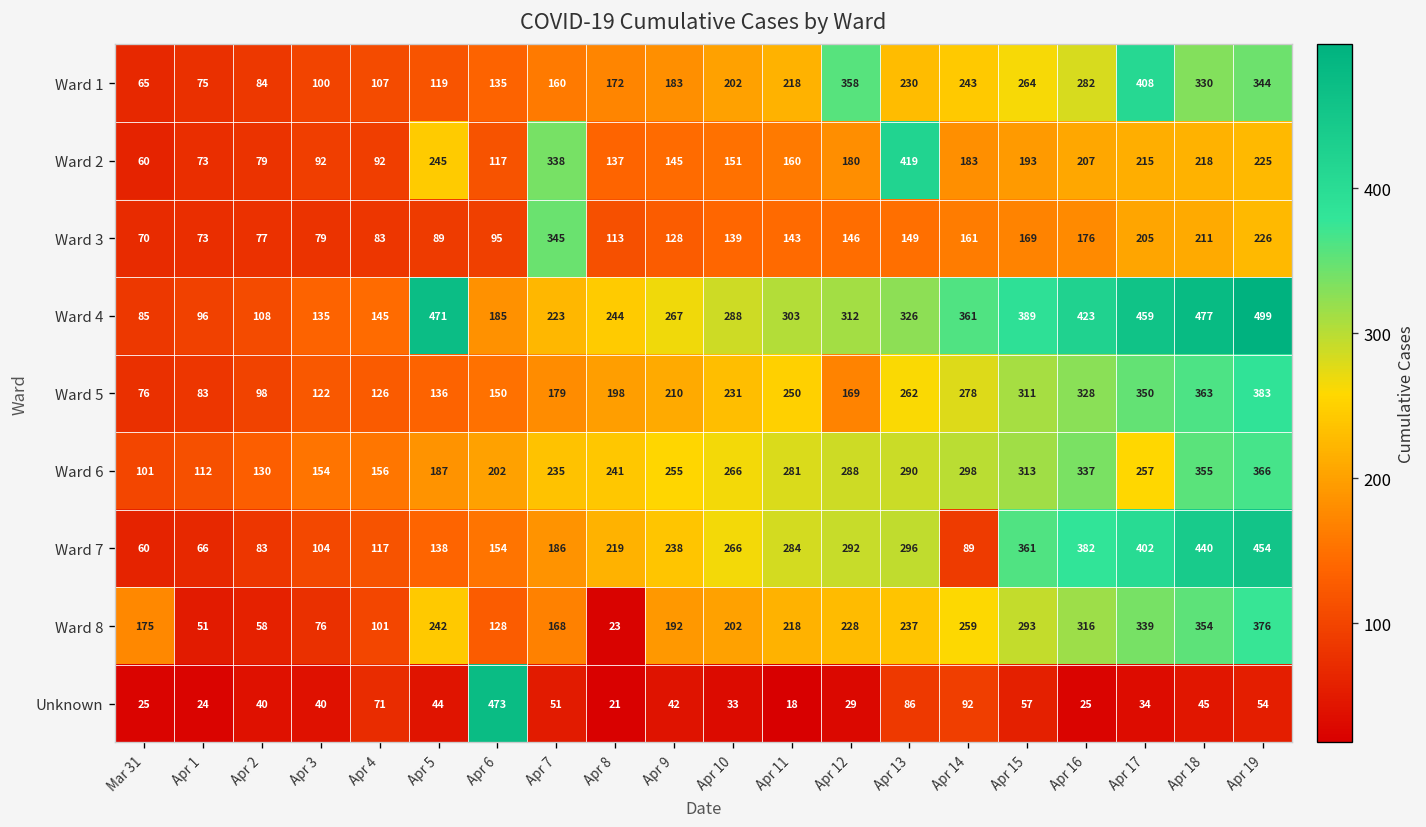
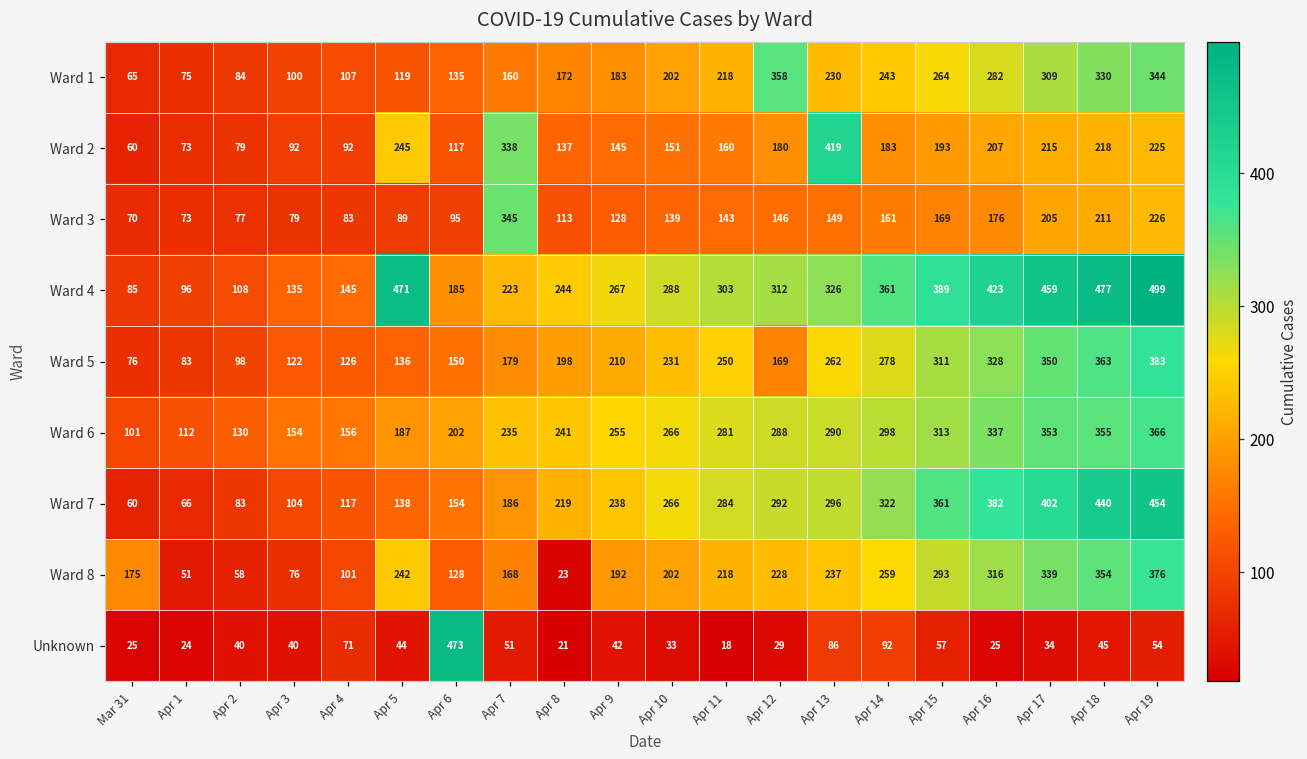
  {
    "Ward 1": {
      "Mar 31": 65,
      "Apr 1": 75,
      "Apr 2": 84,
      "Apr 3": 100,
      "Apr 4": 107,
      "Apr 5": 119,
      "Apr 6": 135,
      "Apr 7": 160,
      "Apr 8": 172,
      "Apr 9": 183,
      "Apr 10": 202,
      "Apr 11": 218,
      "Apr 12": 358,
      "Apr 13": 230,
      "Apr 14": 243,
      "Apr 15": 264,
      "Apr 16": 282,
-     "Apr 17": 408,
+     "Apr 17": 309,
      "Apr 18": 330,
      "Apr 19": 344
    },
    "Ward 2": {
      "Mar 31": 60,
      "Apr 1": 73,
      "Apr 2": 79,
      "Apr 3": 92,
      "Apr 4": 92,
      "Apr 5": 245,
      "Apr 6": 117,
      "Apr 7": 338,
      "Apr 8": 137,
      "Apr 9": 145,
      "Apr 10": 151,
      "Apr 11": 160,
      "Apr 12": 180,
      "Apr 13": 419,
      "Apr 14": 183,
      "Apr 15": 193,
      "Apr 16": 207,
      "Apr 17": 215,
      "Apr 18": 218,
      "Apr 19": 225
    },
    "Ward 3": {
      "Mar 31": 70,
      "Apr 1": 73,
      "Apr 2": 77,
      "Apr 3": 79,
      "Apr 4": 83,
      "Apr 5": 89,
      "Apr 6": 95,
      "Apr 7": 345,
      "Apr 8": 113,
      "Apr 9": 128,
      "Apr 10": 139,
      "Apr 11": 143,
      "Apr 12": 146,
      "Apr 13": 149,
      "Apr 14": 161,
      "Apr 15": 169,
      "Apr 16": 176,
      "Apr 17": 205,
      "Apr 18": 211,
      "Apr 19": 226
    },
    "Ward 4": {
      "Mar 31": 85,
      "Apr 1": 96,
      "Apr 2": 108,
      "Apr 3": 135,
      "Apr 4": 145,
      "Apr 5": 471,
      "Apr 6": 185,
      "Apr 7": 223,
      "Apr 8": 244,
      "Apr 9": 267,
      "Apr 10": 288,
      "Apr 11": 303,
      "Apr 12": 312,
      "Apr 13": 326,
      "Apr 14": 361,
      "Apr 15": 389,
      "Apr 16": 423,
      "Apr 17": 459,
      "Apr 18": 477,
      "Apr 19": 499
    },
    "Ward 5": {
      "Mar 31": 76,
      "Apr 1": 83,
      "Apr 2": 98,
      "Apr 3": 122,
      "Apr 4": 126,
      "Apr 5": 136,
      "Apr 6": 150,
      "Apr 7": 179,
      "Apr 8": 198,
      "Apr 9": 210,
      "Apr 10": 231,
      "Apr 11": 250,
      "Apr 12": 169,
      "Apr 13": 262,
      "Apr 14": 278,
      "Apr 15": 311,
      "Apr 16": 328,
      "Apr 17": 350,
      "Apr 18": 363,
      "Apr 19": 383
    },
    "Ward 6": {
      "Mar 31": 101,
      "Apr 1": 112,
      "Apr 2": 130,
      "Apr 3": 154,
      "Apr 4": 156,
      "Apr 5": 187,
      "Apr 6": 202,
      "Apr 7": 235,
      "Apr 8": 241,
      "Apr 9": 255,
      "Apr 10": 266,
      "Apr 11": 281,
      "Apr 12": 288,
      "Apr 13": 290,
      "Apr 14": 298,
      "Apr 15": 313,
      "Apr 16": 337,
-     "Apr 17": 257,
+     "Apr 17": 353,
      "Apr 18": 355,
      "Apr 19": 366
    },
    "Ward 7": {
      "Mar 31": 60,
      "Apr 1": 66,
      "Apr 2": 83,
      "Apr 3": 104,
      "Apr 4": 117,
      "Apr 5": 138,
      "Apr 6": 154,
      "Apr 7": 186,
      "Apr 8": 219,
      "Apr 9": 238,
      "Apr 10": 266,
      "Apr 11": 284,
      "Apr 12": 292,
      "Apr 13": 296,
-     "Apr 14": 89,
+     "Apr 14": 322,
      "Apr 15": 361,
      "Apr 16": 382,
      "Apr 17": 402,
      "Apr 18": 440,
      "Apr 19": 454
    },
    "Ward 8": {
      "Mar 31": 175,
      "Apr 1": 51,
      "Apr 2": 58,
      "Apr 3": 76,
      "Apr 4": 101,
      "Apr 5": 242,
      "Apr 6": 128,
      "Apr 7": 168,
      "Apr 8": 23,
      "Apr 9": 192,
      "Apr 10": 202,
      "Apr 11": 218,
      "Apr 12": 228,
      "Apr 13": 237,
      "Apr 14": 259,
      "Apr 15": 293,
      "Apr 16": 316,
      "Apr 17": 339,
      "Apr 18": 354,
      "Apr 19": 376
    },
    "Unknown": {
      "Mar 31": 25,
      "Apr 1": 24,
      "Apr 2": 40,
      "Apr 3": 40,
      "Apr 4": 71,
      "Apr 5": 44,
      "Apr 6": 473,
      "Apr 7": 51,
      "Apr 8": 21,
      "Apr 9": 42,
      "Apr 10": 33,
      "Apr 11": 18,
      "Apr 12": 29,
      "Apr 13": 86,
      "Apr 14": 92,
      "Apr 15": 57,
      "Apr 16": 25,
      "Apr 17": 34,
      "Apr 18": 45,
      "Apr 19": 54
    }
  }
